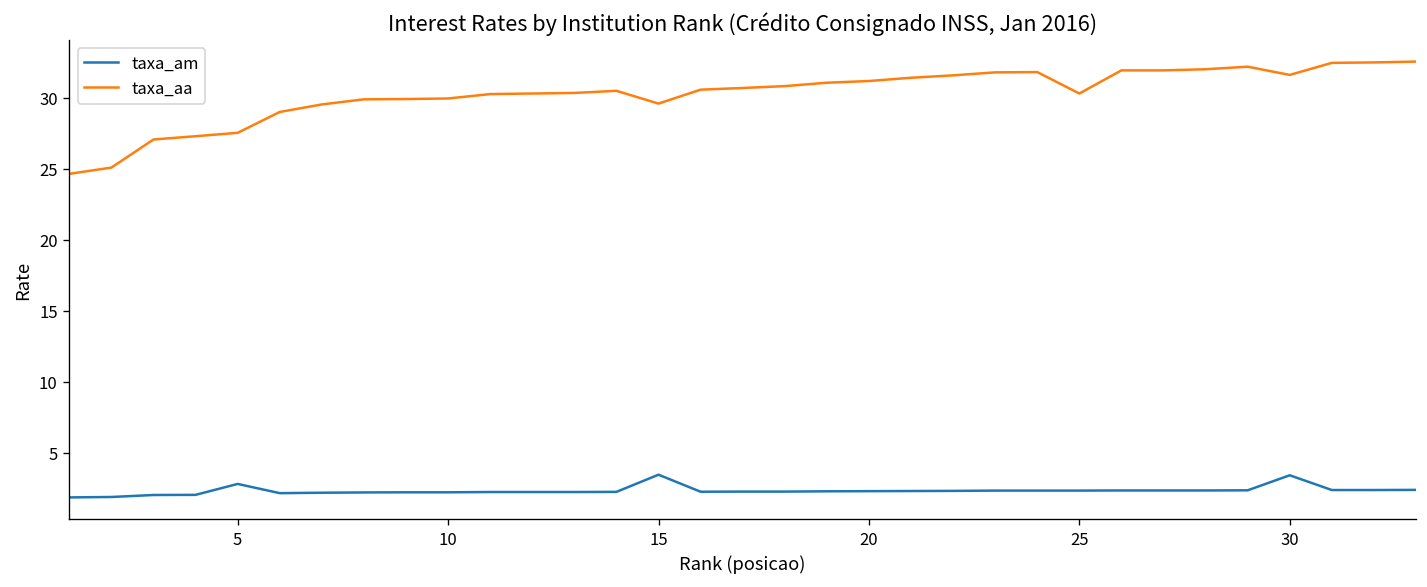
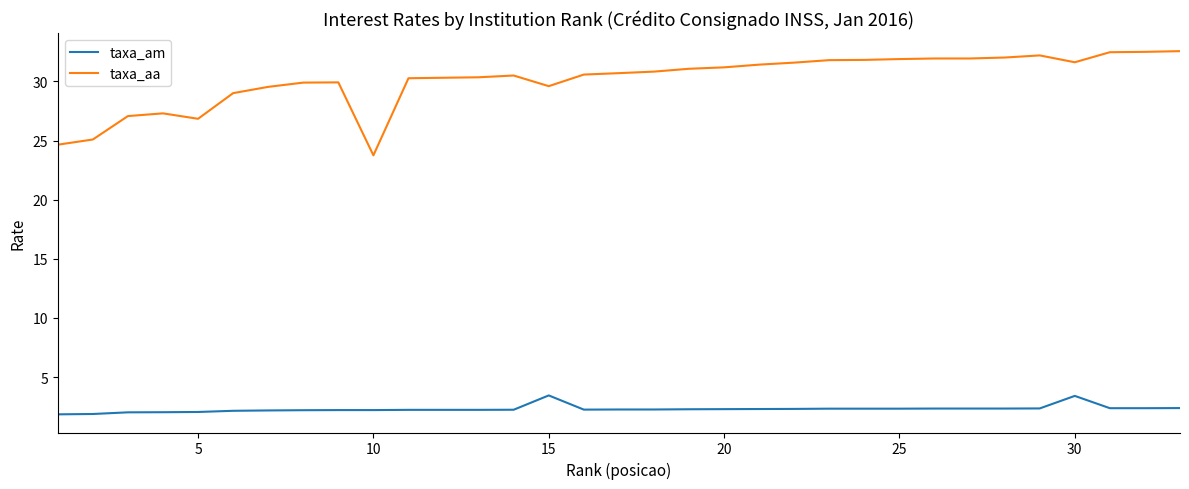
  {
    "taxa_am": {
-     "5": 2.8,
+     "5": 2.1,
      "10": 2.2,
      "15": 3.5,
      "20": 2.3,
      "25": 2.3,
      "30": 3.4
    },
    "taxa_aa": {
-     "5": 27.5,
-     "10": 30.0,
+     "5": 26.8,
+     "10": 23.8,
      "15": 29.6,
      "20": 31.2,
-     "25": 30.3,
+     "25": 31.9,
      "30": 31.6
    }
  }
